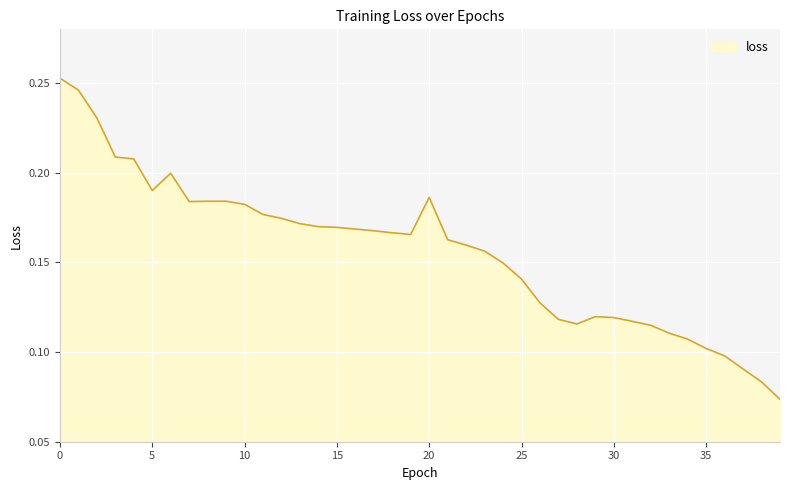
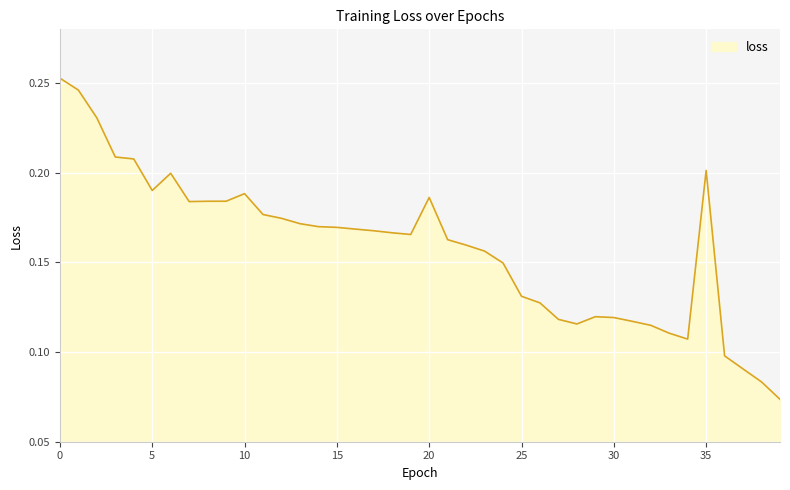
  {
    "0": 0.253,
    "5": 0.190,
-   "10": 0.182,
+   "10": 0.188,
    "15": 0.170,
    "20": 0.186,
-   "25": 0.141,
+   "25": 0.131,
    "30": 0.119,
-   "35": 0.102
+   "35": 0.201
  }
